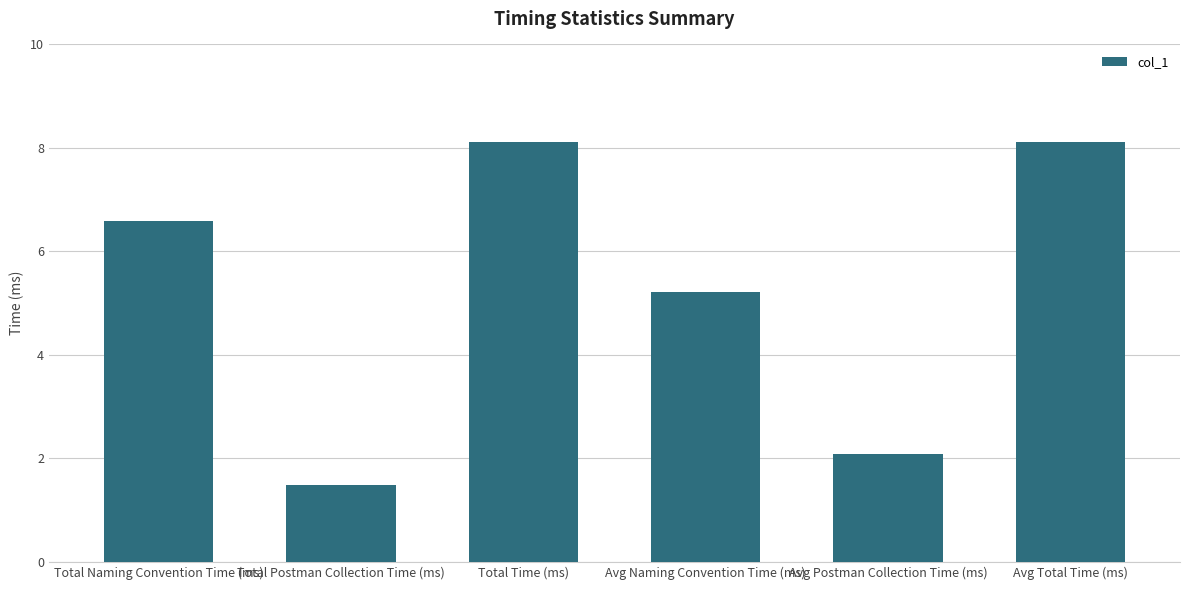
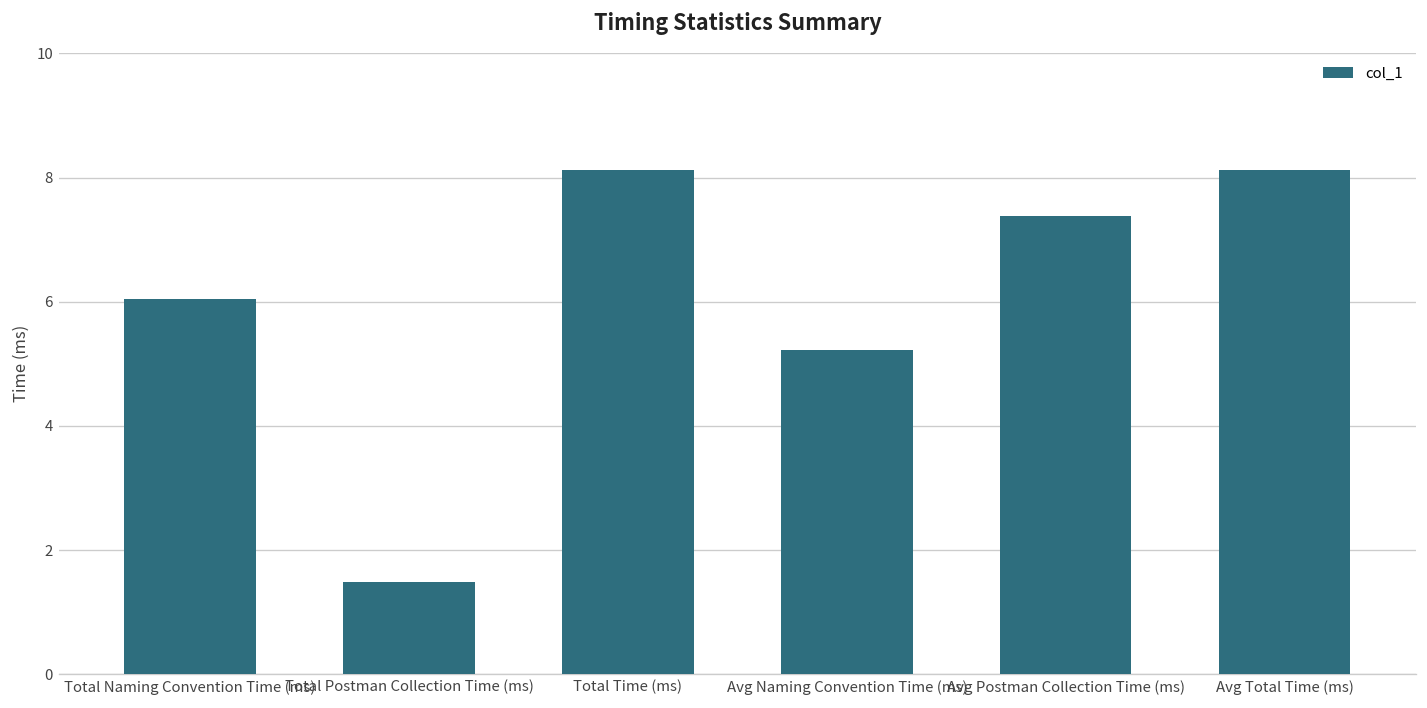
  {
-   "Total Naming Convention Time (ms)": 6.6,
+   "Total Naming Convention Time (ms)": 6.1,
    "Total Postman Collection Time (ms)": 1.5,
    "Total Time (ms)": 8.1,
    "Avg Naming Convention Time (ms)": 5.2,
-   "Avg Postman Collection Time (ms)": 2.1,
+   "Avg Postman Collection Time (ms)": 7.4,
    "Avg Total Time (ms)": 8.1
  }
